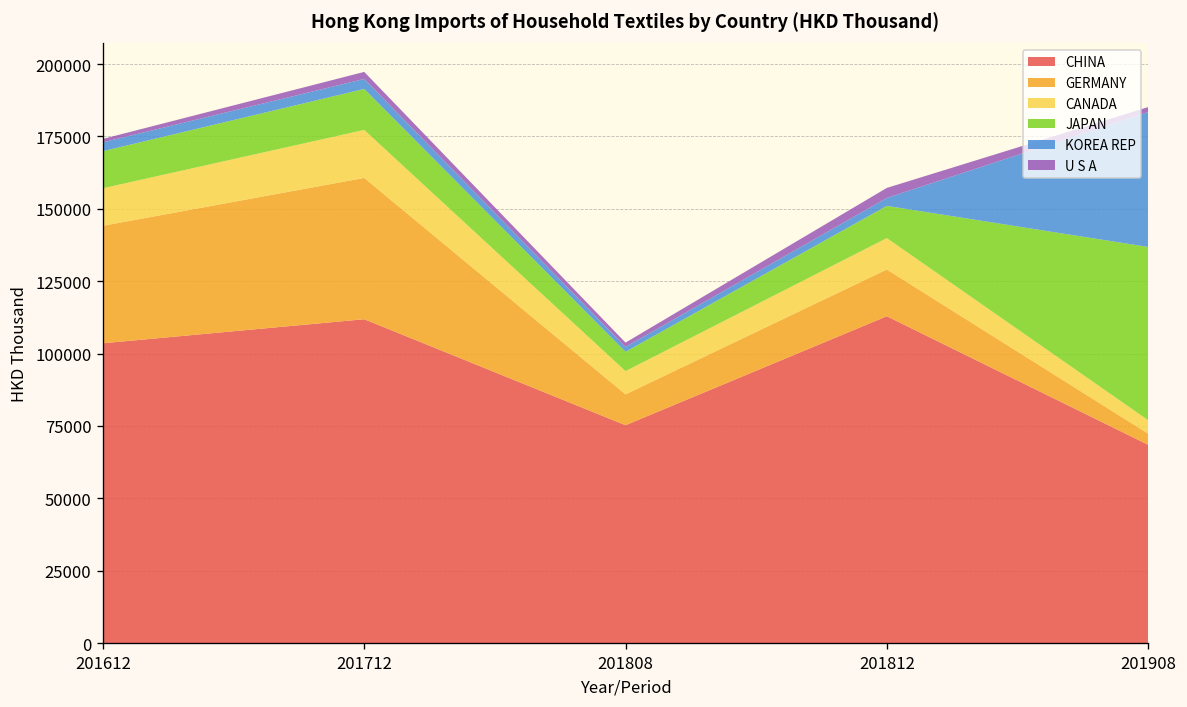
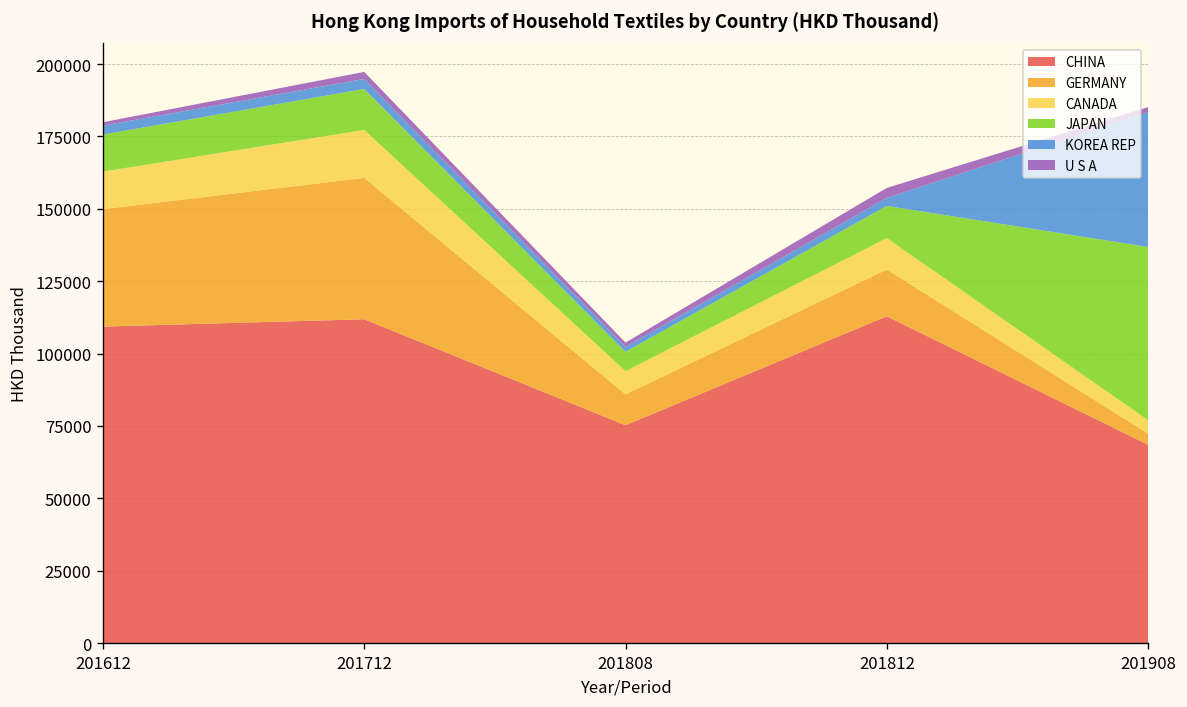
  {
    "CHINA": {
-     "201612": 104000,
+     "201612": 109000,
      "201712": 112000,
      "201808": 75000,
      "201812": 113000,
      "201908": 68000
    },
    "JAPAN": {
      "201612": 13000,
      "201712": 14000,
      "201808": 7000,
      "201812": 11000,
      "201908": 60000
    },
    "KOREA REP": {
      "201612": 3000,
      "201712": 3000,
      "201808": 2000,
      "201812": 3000,
      "201908": 47000
    },
    "U S A": {
      "201612": 1000,
      "201712": 2000,
      "201808": 1000,
      "201812": 3000,
      "201908": 2000
    }
  }
